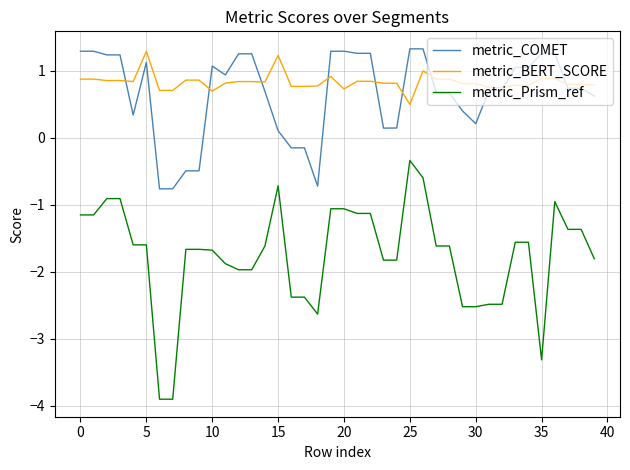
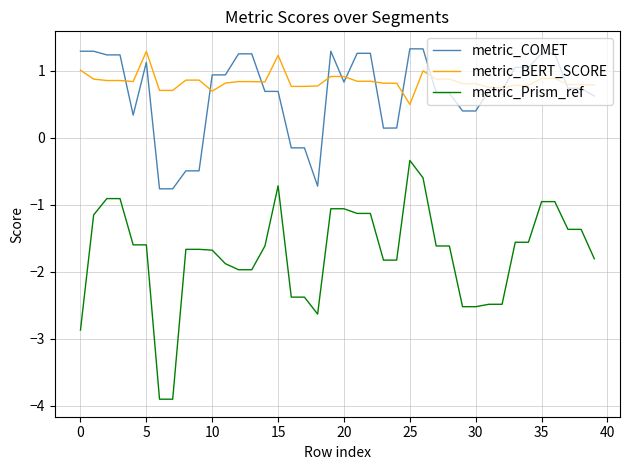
  {
    "metric_COMET": {
      "0": 1.3,
      "5": 1.1,
-     "10": 1.1,
-     "15": 0.1,
-     "20": 1.3,
+     "10": 0.9,
+     "15": 0.7,
+     "20": 0.8,
      "25": 1.3,
-     "30": 0.2
+     "30": 0.4
    },
    "metric_BERT_SCORE": {
-     "0": 0.9,
+     "0": 1.0,
      "5": 1.3,
      "10": 0.7,
      "15": 1.2,
-     "20": 0.7,
+     "20": 0.9,
      "25": 0.5
    },
    "metric_Prism_ref": {
-     "0": -1.2,
+     "0": -2.9,
      "5": -1.6,
      "10": -1.7,
      "15": -0.7,
      "20": -1.1,
      "25": -0.3,
      "30": -2.5,
-     "35": -3.3
+     "35": -1.0
    }
  }
